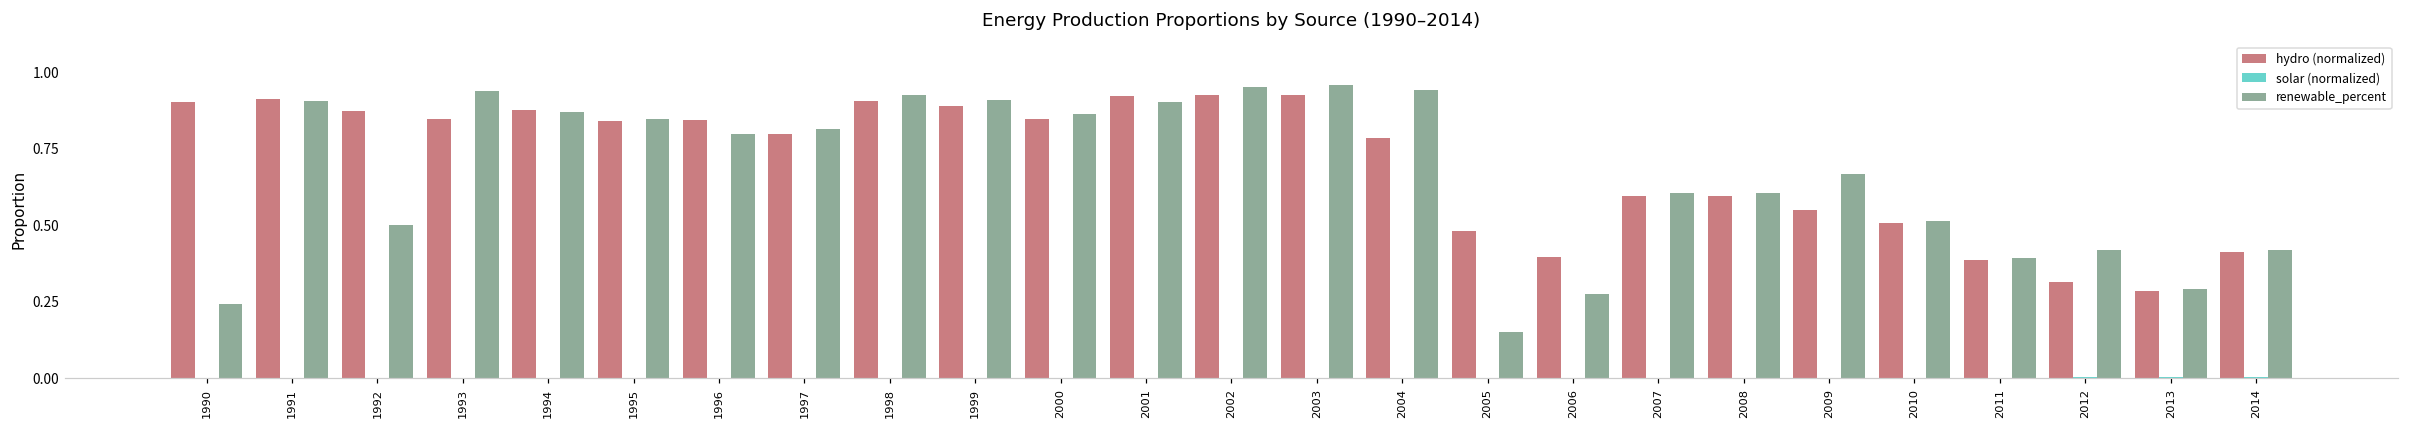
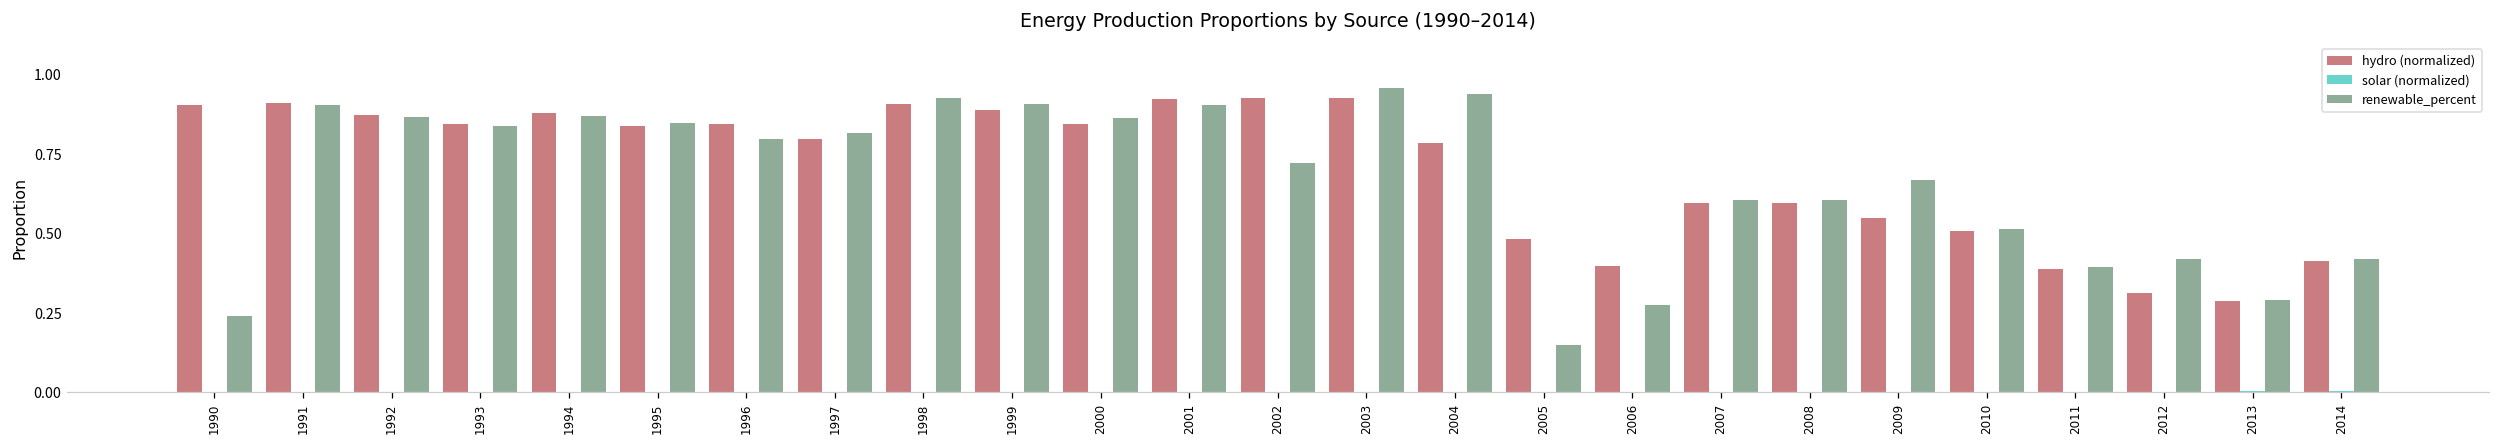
  {
    "hydro (normalized)": {
      "1990": 0.90,
      "1991": 0.91,
      "1992": 0.87,
      "1993": 0.85,
      "1994": 0.88,
      "1995": 0.84,
      "1996": 0.84,
      "1997": 0.80,
      "1998": 0.91,
      "1999": 0.89,
      "2000": 0.85,
      "2001": 0.92,
      "2002": 0.93,
      "2003": 0.93,
      "2004": 0.78,
      "2005": 0.48,
      "2006": 0.40,
      "2007": 0.60,
      "2008": 0.60,
      "2009": 0.55,
      "2010": 0.51,
      "2011": 0.39,
      "2012": 0.31,
      "2013": 0.29,
      "2014": 0.41
    },
    "solar (normalized)": {
      "1990": 0.00,
      "1991": 0.00,
      "1992": 0.00,
      "1993": 0.00,
      "1994": 0.00,
      "1995": 0.00,
      "1996": 0.00,
      "1997": 0.00,
      "1998": 0.00,
      "1999": 0.00,
      "2000": 0.00,
      "2001": 0.00,
      "2002": 0.00,
      "2003": 0.00,
      "2004": 0.00,
      "2005": 0.00,
      "2006": 0.00,
      "2007": 0.00
    },
    "renewable_percent": {
      "1990": 0.24,
      "1991": 0.91,
-     "1992": 0.50,
-     "1993": 0.94,
+     "1992": 0.87,
+     "1993": 0.84,
      "1994": 0.87,
      "1995": 0.85,
      "1996": 0.80,
      "1997": 0.82,
      "1998": 0.93,
      "1999": 0.91,
      "2000": 0.87,
      "2001": 0.90,
-     "2002": 0.95,
+     "2002": 0.72,
      "2003": 0.96,
      "2004": 0.94,
      "2005": 0.15,
      "2006": 0.27,
      "2007": 0.60,
      "2008": 0.60,
      "2009": 0.67,
      "2010": 0.51,
      "2011": 0.39,
      "2012": 0.42,
      "2013": 0.29,
      "2014": 0.42
    }
  }
